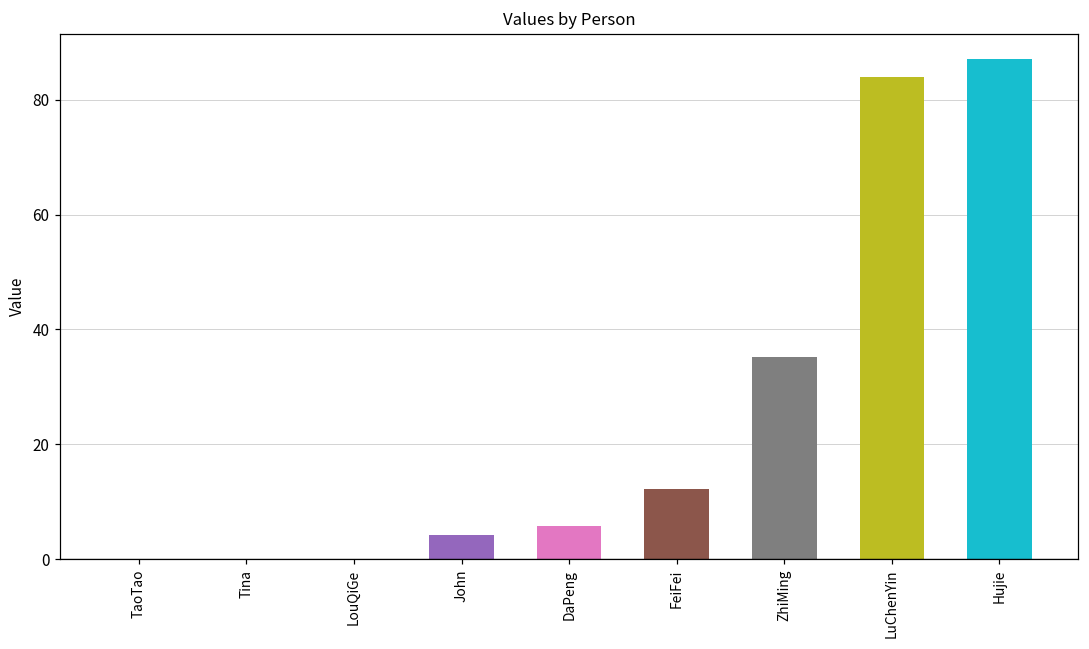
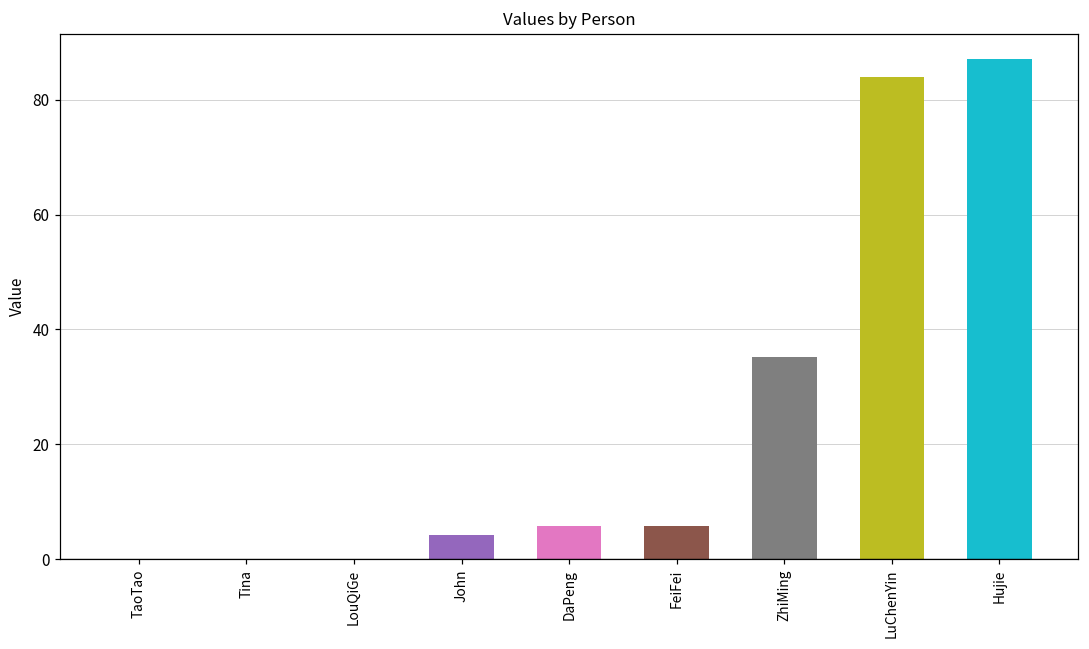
  {
    "TaoTao": 0,
    "Tina": 0,
    "LouQiGe": 0,
    "John": 4,
    "DaPeng": 6,
-   "FeiFei": 12,
+   "FeiFei": 6,
    "ZhiMing": 35,
    "LuChenYin": 84,
    "Hujie": 87
  }
